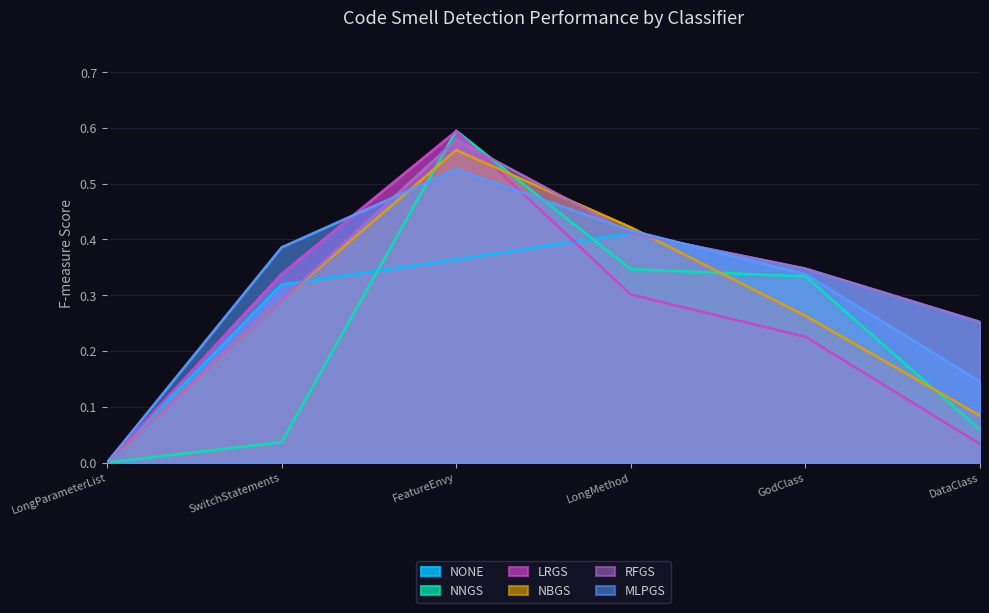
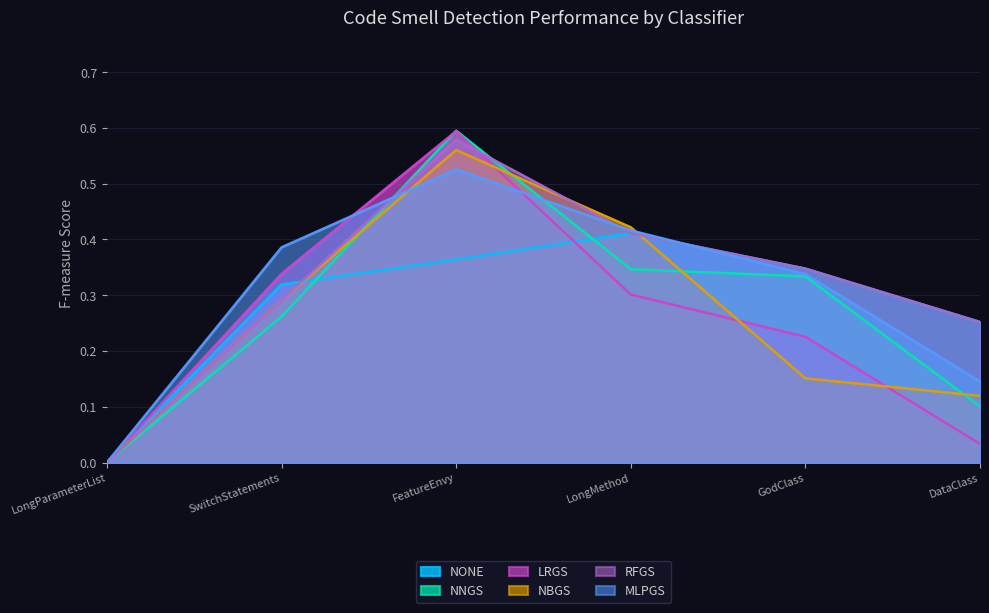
  {
    "NONE": {
      "SwitchStatements": 0.32,
      "FeatureEnvy": 0.36
    },
    "NNGS": {
-     "SwitchStatements": 0.04,
+     "SwitchStatements": 0.26,
      "LongMethod": 0.35,
-     "DataClass": 0.06
+     "DataClass": 0.10
    },
    "NBGS": {
      "FeatureEnvy": 0.56,
      "LongMethod": 0.42,
-     "GodClass": 0.26,
-     "DataClass": 0.08
+     "GodClass": 0.15,
+     "DataClass": 0.12
    },
    "MLPGS": {
      "SwitchStatements": 0.39,
      "FeatureEnvy": 0.53,
      "LongMethod": 0.42,
      "DataClass": 0.15
    }
  }
